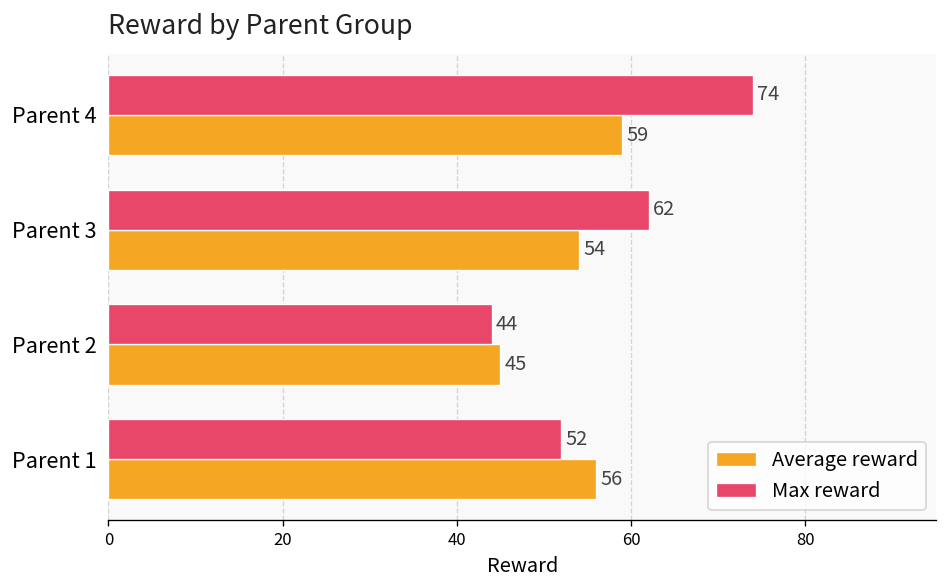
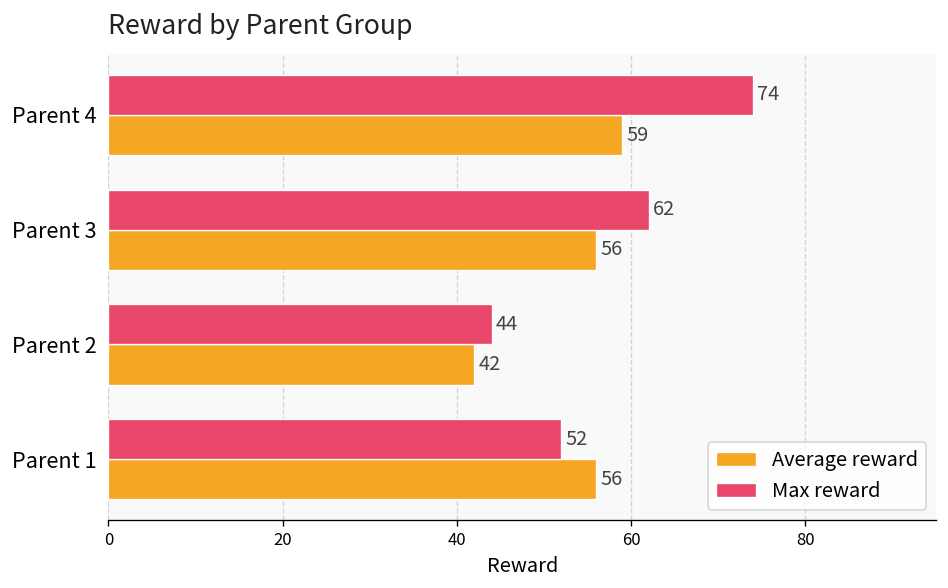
  {
    "Average reward": {
      "Parent 4": 59,
-     "Parent 3": 54,
-     "Parent 2": 45,
+     "Parent 3": 56,
+     "Parent 2": 42,
      "Parent 1": 56
    },
    "Max reward": {
      "Parent 4": 74,
      "Parent 3": 62,
      "Parent 2": 44,
      "Parent 1": 52
    }
  }
